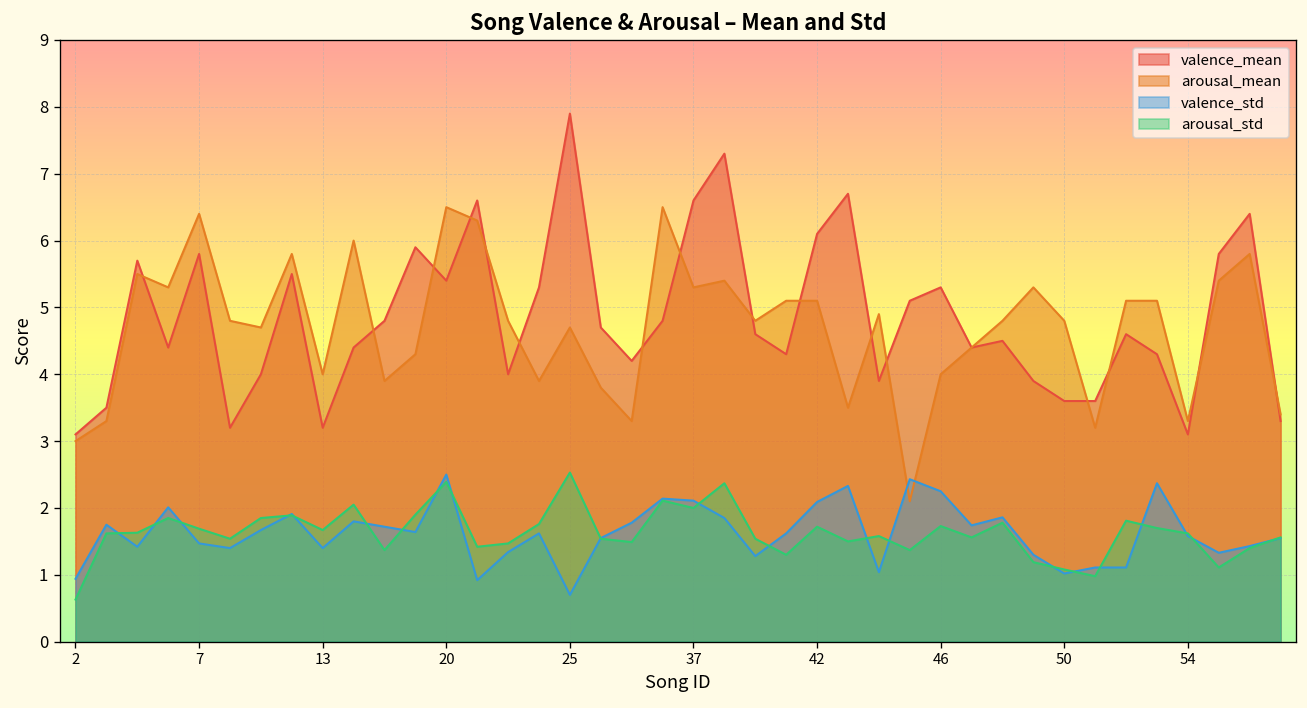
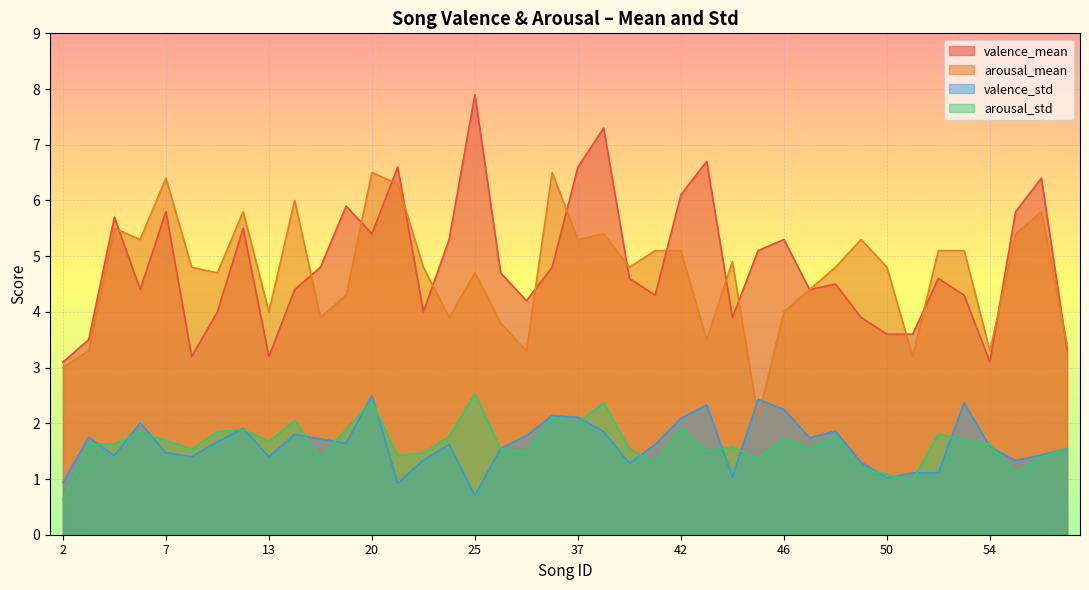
  {
    "valence_std": {
      "20": 2.5,
      "42": 2.1,
      "46": 2.3,
      "50": 1.0
    },
    "arousal_std": {
      "20": 2.4,
-     "42": 1.7,
+     "42": 1.9,
      "46": 1.7,
      "50": 1.1
    }
  }
